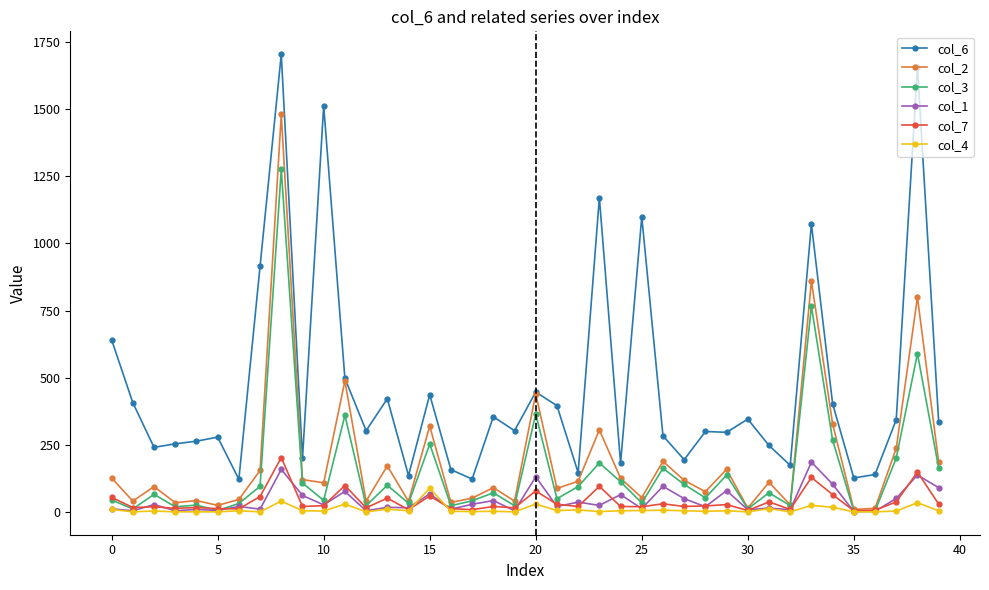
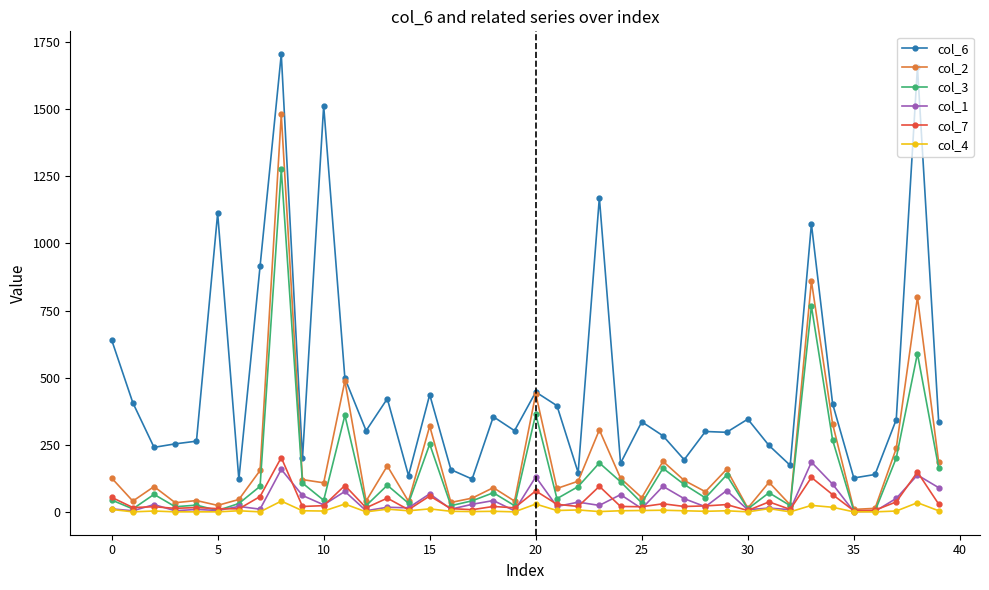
  {
    "col_6": {
      "0": 640,
-     "5": 280,
+     "5": 1110,
      "10": 1510,
      "15": 440,
-     "25": 1100,
+     "25": 340,
      "30": 350,
      "35": 130
    },
    "col_3": {
      "0": 50,
      "10": 40,
      "15": 250,
      "20": 370,
      "25": 30
    },
    "col_1": {
      "20": 130
    },
    "col_4": {
      "10": 0,
-     "15": 90,
+     "15": 10,
      "20": 30
    }
  }
